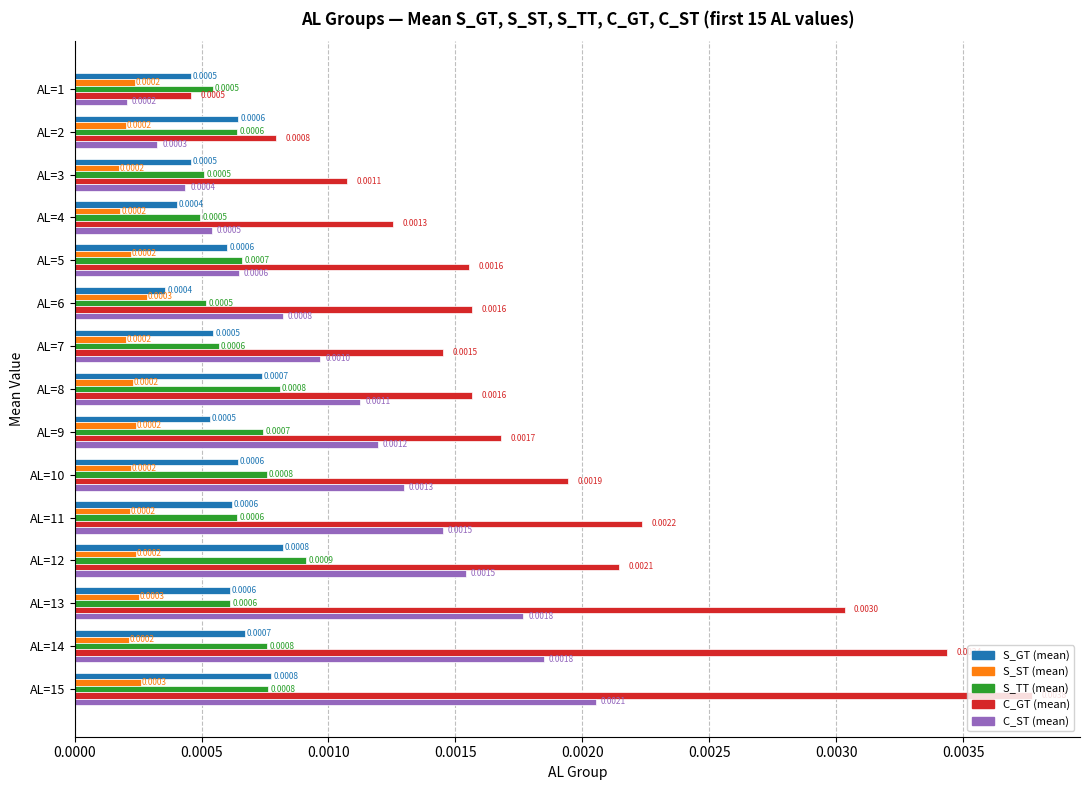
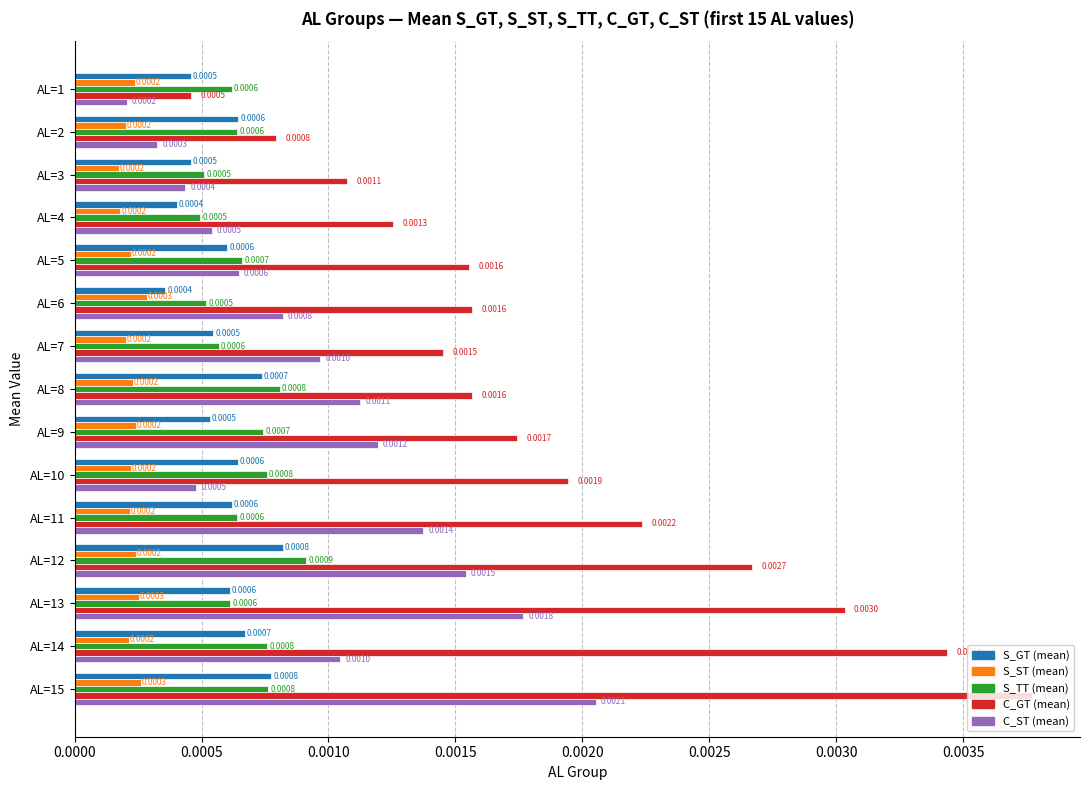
  {
    "S_GT (mean)": {
      "AL=1": 0.0005,
      "AL=2": 0.0006,
      "AL=3": 0.0005,
      "AL=4": 0.0004,
      "AL=5": 0.0006,
      "AL=6": 0.0004,
      "AL=7": 0.0005,
      "AL=8": 0.0007,
      "AL=9": 0.0005,
      "AL=10": 0.0006,
      "AL=11": 0.0006,
      "AL=12": 0.0008,
      "AL=13": 0.0006,
      "AL=14": 0.0007,
      "AL=15": 0.0008
    },
    "S_ST (mean)": {
      "AL=1": 0.0002,
      "AL=2": 0.0002,
      "AL=3": 0.0002,
      "AL=4": 0.0002,
      "AL=5": 0.0002,
      "AL=6": 0.0003,
      "AL=7": 0.0002,
      "AL=8": 0.0002,
      "AL=9": 0.0002,
      "AL=10": 0.0002,
      "AL=11": 0.0002,
      "AL=12": 0.0002,
      "AL=13": 0.0003,
      "AL=14": 0.0002,
      "AL=15": 0.0003
    },
    "S_TT (mean)": {
-     "AL=1": 0.0005,
+     "AL=1": 0.0006,
      "AL=2": 0.0006,
      "AL=3": 0.0005,
      "AL=4": 0.0005,
      "AL=5": 0.0007,
      "AL=6": 0.0005,
      "AL=7": 0.0006,
      "AL=8": 0.0008,
      "AL=9": 0.0007,
      "AL=10": 0.0008,
      "AL=11": 0.0006,
      "AL=12": 0.0009,
      "AL=13": 0.0006,
      "AL=14": 0.0008,
      "AL=15": 0.0008
    },
    "C_GT (mean)": {
      "AL=1": 0.0005,
      "AL=2": 0.0008,
      "AL=3": 0.0011,
      "AL=4": 0.0013,
      "AL=5": 0.0016,
      "AL=6": 0.0016,
      "AL=7": 0.0015,
      "AL=8": 0.0016,
-     "AL=9": 0.00168,
+     "AL=9": 0.00174,
      "AL=10": 0.0019,
      "AL=11": 0.0022,
-     "AL=12": 0.0021,
+     "AL=12": 0.0027,
      "AL=13": 0.0030
    },
    "C_ST (mean)": {
      "AL=1": 0.0002,
      "AL=2": 0.0003,
      "AL=3": 0.0004,
      "AL=4": 0.0005,
      "AL=5": 0.0006,
      "AL=6": 0.0008,
      "AL=7": 0.0010,
      "AL=8": 0.0011,
      "AL=9": 0.0012,
-     "AL=10": 0.0013,
-     "AL=11": 0.0015,
+     "AL=10": 0.0005,
+     "AL=11": 0.0014,
      "AL=12": 0.0015,
      "AL=13": 0.0018,
-     "AL=14": 0.0018,
+     "AL=14": 0.0010,
      "AL=15": 0.0021
    }
  }
